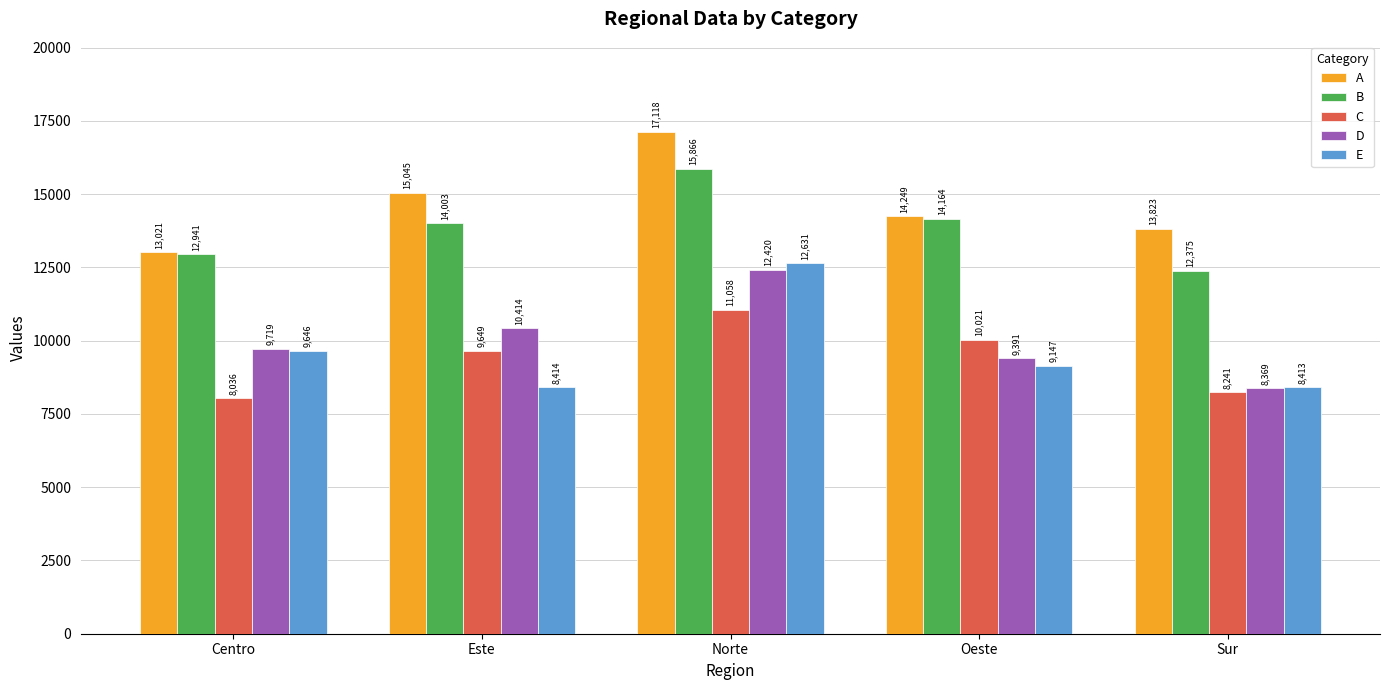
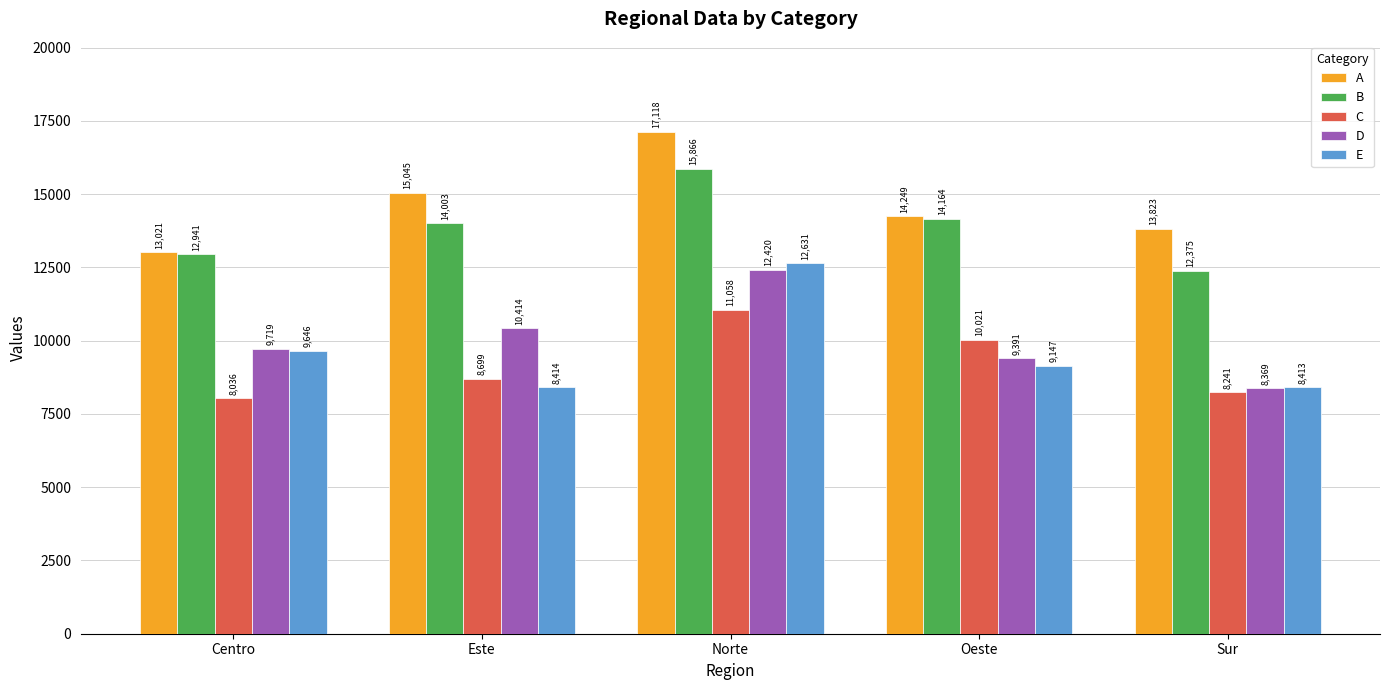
  {
    "A": {
      "Centro": "13,021",
      "Este": "15,045",
      "Norte": "17,118",
      "Oeste": "14,249",
      "Sur": "13,823"
    },
    "B": {
      "Centro": "12,941",
      "Este": "14,003",
      "Norte": "15,866",
      "Oeste": "14,164",
      "Sur": "12,375"
    },
    "C": {
      "Centro": "8,036",
-     "Este": "9,649",
+     "Este": "8,699",
      "Norte": "11,058",
      "Oeste": "10,021",
      "Sur": "8,241"
    },
    "D": {
      "Centro": "9,719",
      "Este": "10,414",
      "Norte": "12,420",
      "Oeste": "9,391",
      "Sur": "8,369"
    },
    "E": {
      "Centro": "9,646",
      "Este": "8,414",
      "Norte": "12,631",
      "Oeste": "9,147",
      "Sur": "8,413"
    }
  }
